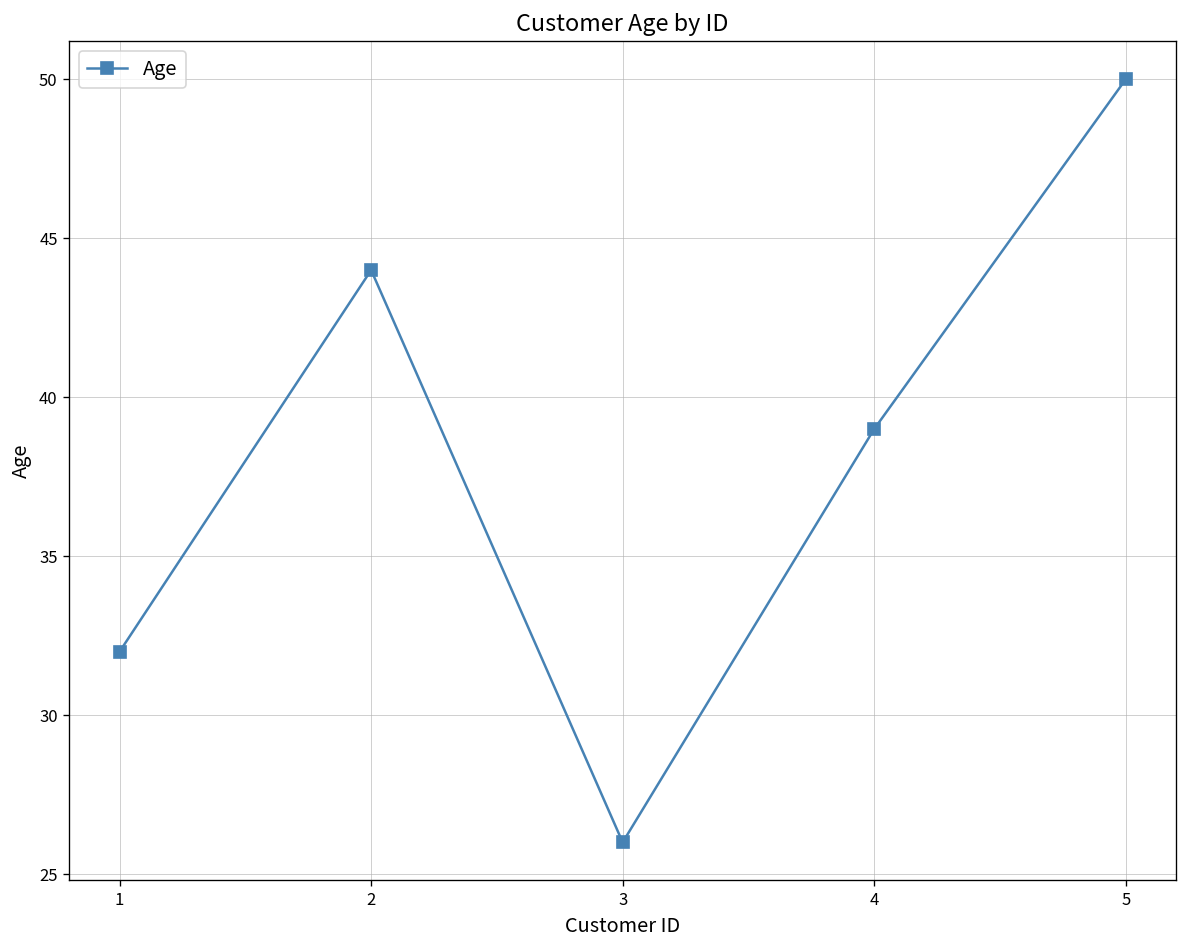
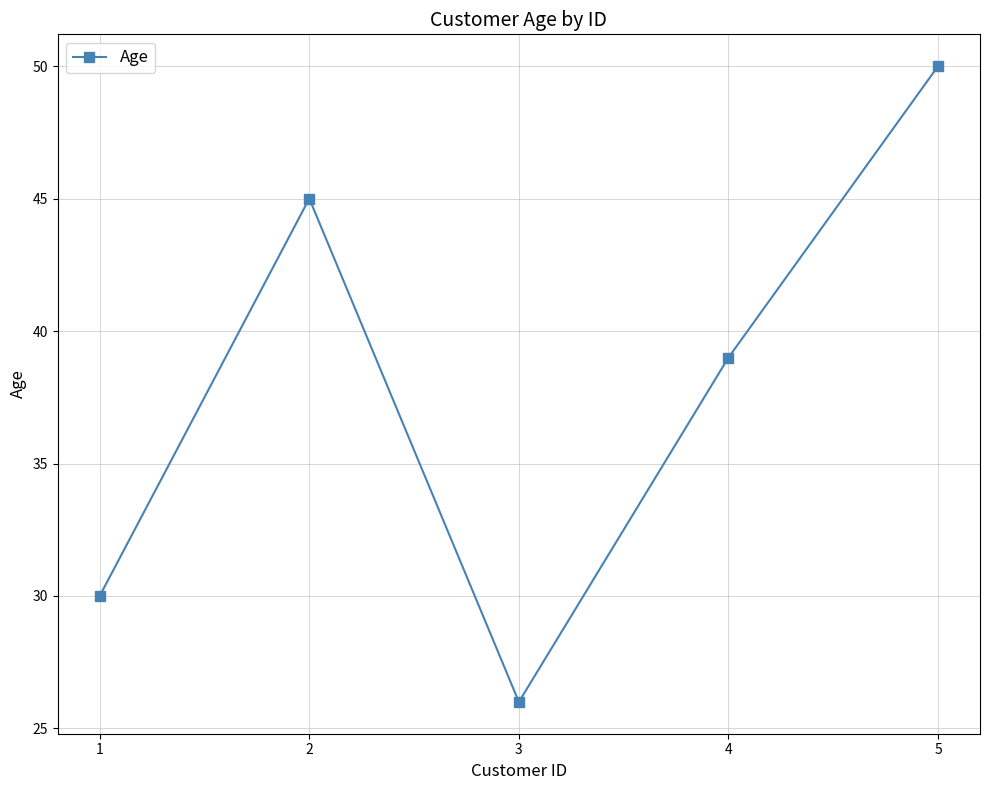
  {
-   "1": 32,
-   "2": 44,
+   "1": 30,
+   "2": 45,
    "3": 26,
    "4": 39,
    "5": 50
  }
